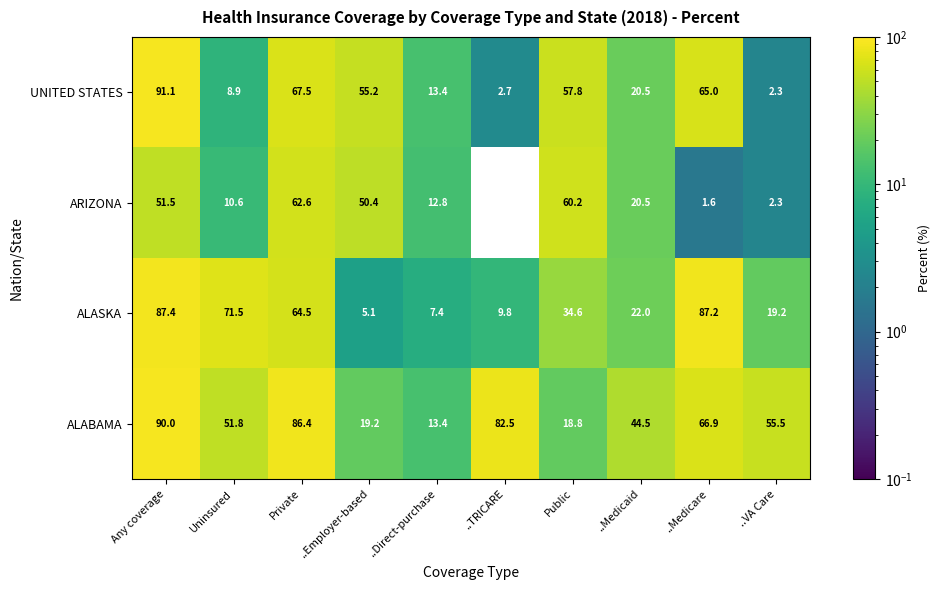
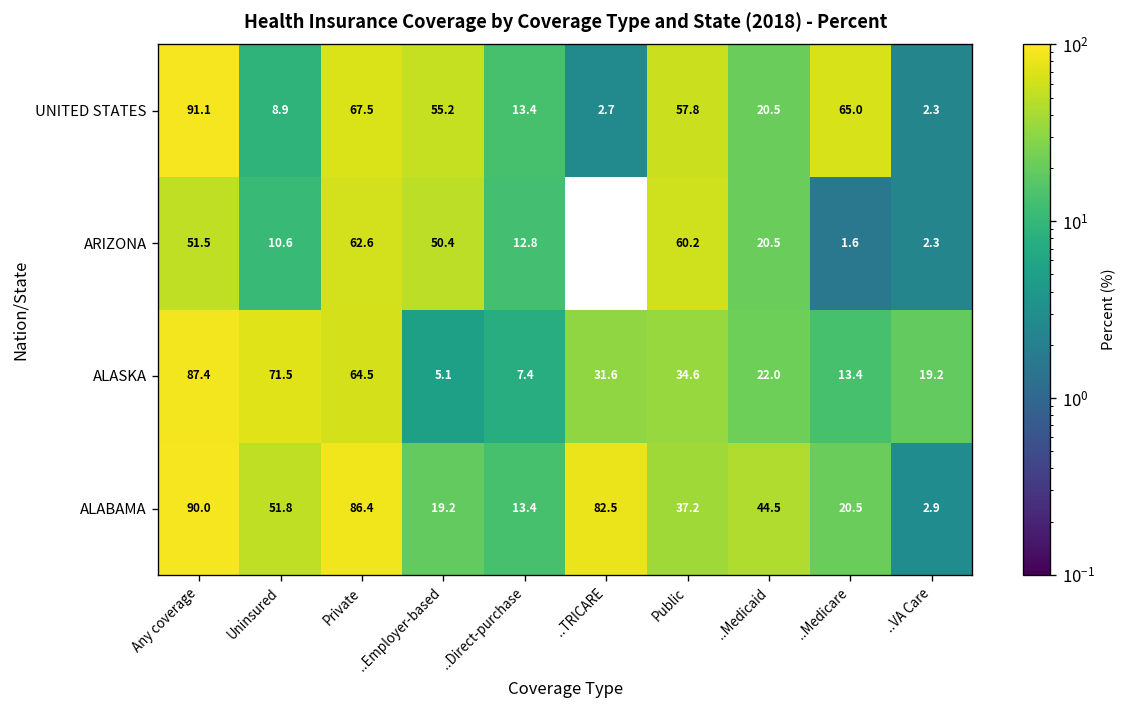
  {
    "UNITED STATES": {
      "Any coverage": 91.1,
      "Uninsured": 8.9,
      "Private": 67.5,
      "..Employer-based": 55.2,
      "..Direct-purchase": 13.4,
      "..TRICARE": 2.7,
      "Public": 57.8,
      "..Medicaid": 20.5,
      "..Medicare": 65.0,
      "..VA Care": 2.3
    },
    "ARIZONA": {
      "Any coverage": 51.5,
      "Uninsured": 10.6,
      "Private": 62.6,
      "..Employer-based": 50.4,
      "..Direct-purchase": 12.8,
      "Public": 60.2,
      "..Medicaid": 20.5,
      "..Medicare": 1.6,
      "..VA Care": 2.3
    },
    "ALASKA": {
      "Any coverage": 87.4,
      "Uninsured": 71.5,
      "Private": 64.5,
      "..Employer-based": 5.1,
      "..Direct-purchase": 7.4,
-     "..TRICARE": 9.8,
+     "..TRICARE": 31.6,
      "Public": 34.6,
      "..Medicaid": 22.0,
-     "..Medicare": 87.2,
+     "..Medicare": 13.4,
      "..VA Care": 19.2
    },
    "ALABAMA": {
      "Any coverage": 90.0,
      "Uninsured": 51.8,
      "Private": 86.4,
      "..Employer-based": 19.2,
      "..Direct-purchase": 13.4,
      "..TRICARE": 82.5,
-     "Public": 18.8,
+     "Public": 37.2,
      "..Medicaid": 44.5,
-     "..Medicare": 66.9,
-     "..VA Care": 55.5
+     "..Medicare": 20.5,
+     "..VA Care": 2.9
    }
  }
